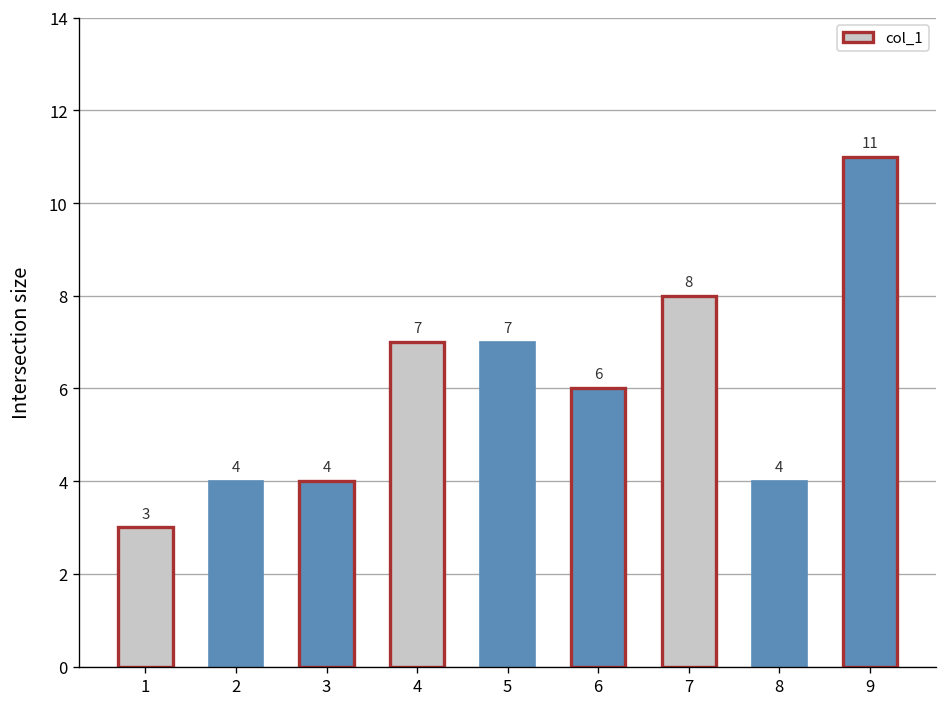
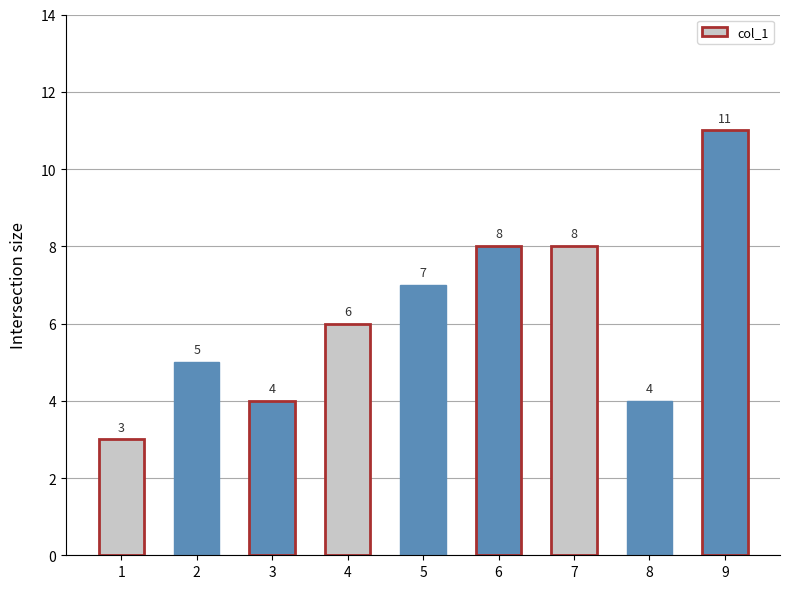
  {
    "1": 3,
-   "2": 4,
+   "2": 5,
    "3": 4,
-   "4": 7,
+   "4": 6,
    "5": 7,
-   "6": 6,
+   "6": 8,
    "7": 8,
    "8": 4,
    "9": 11
  }
